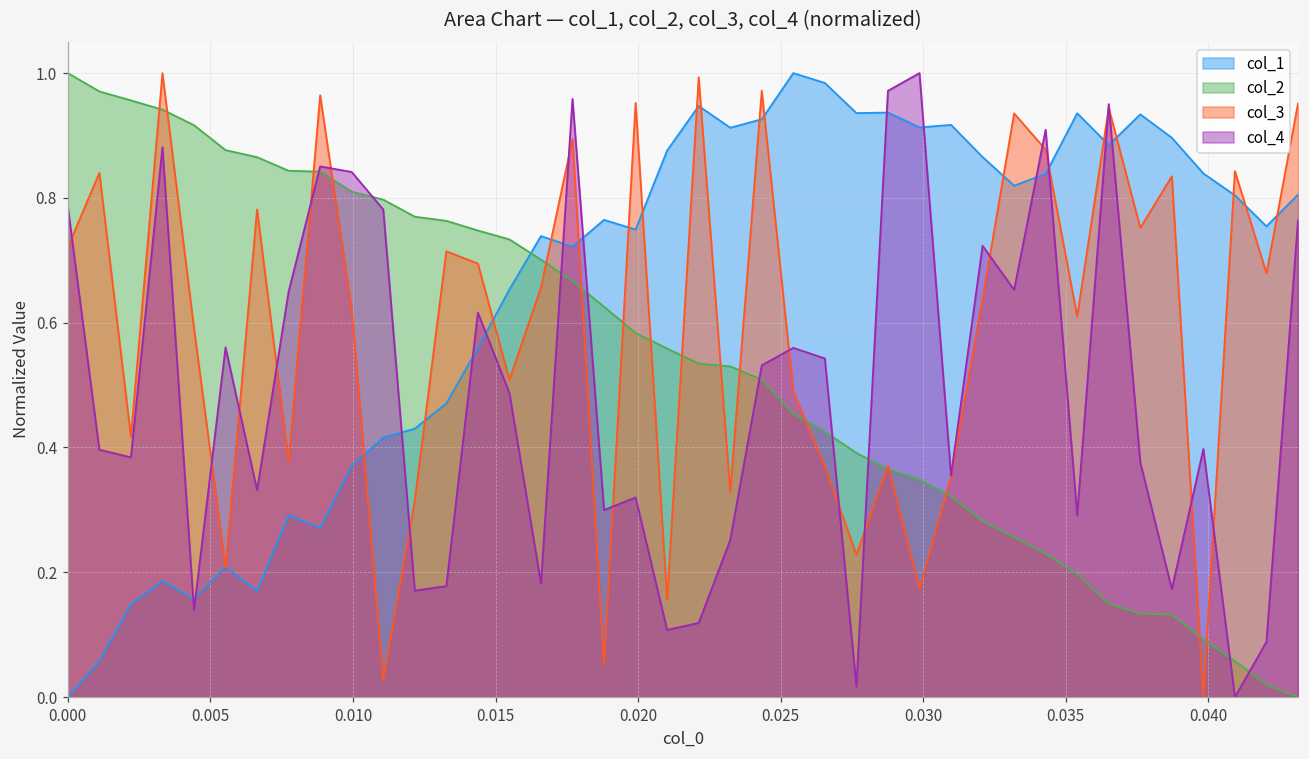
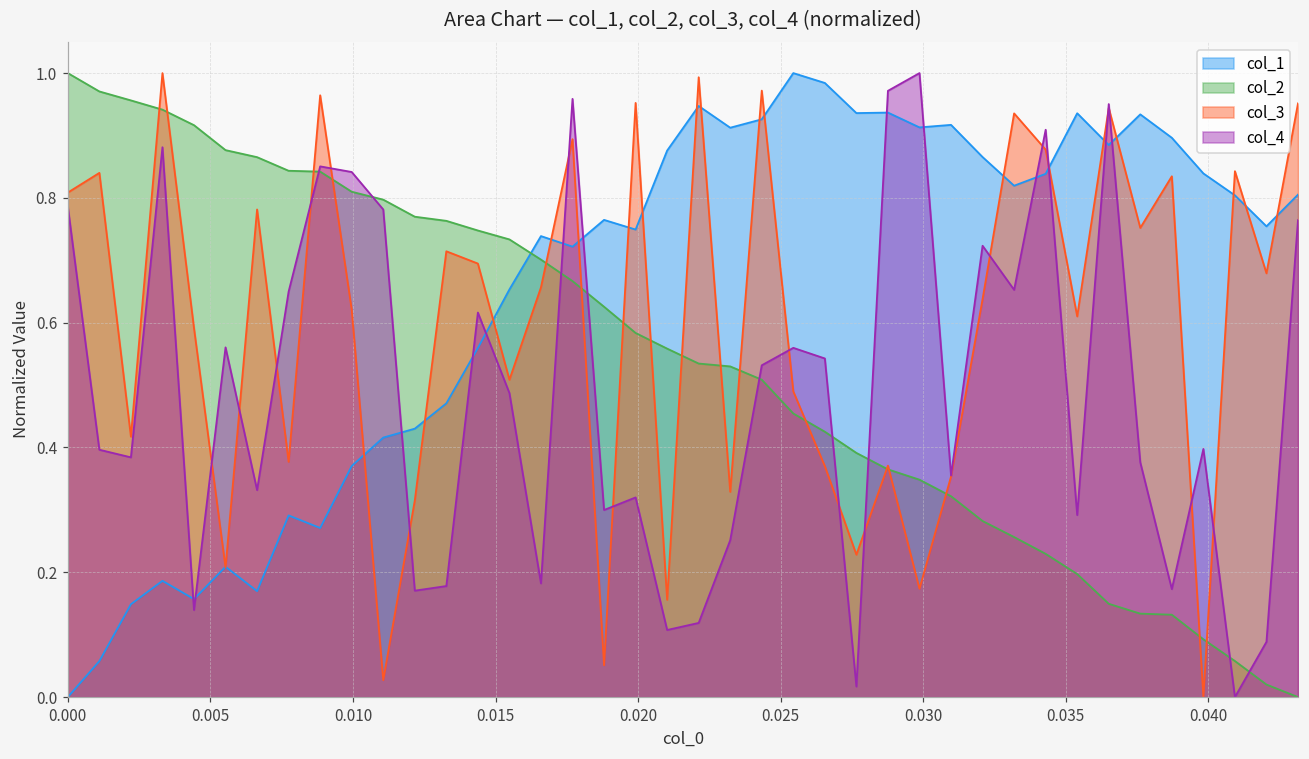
  {
    "col_1": {
      "0.000": 0.00
    },
    "col_2": {
      "0.000": 1.00
    },
    "col_3": {
-     "0.000": 0.72
+     "0.000": 0.81
    },
    "col_4": {
      "0.000": 0.79
    }
  }
